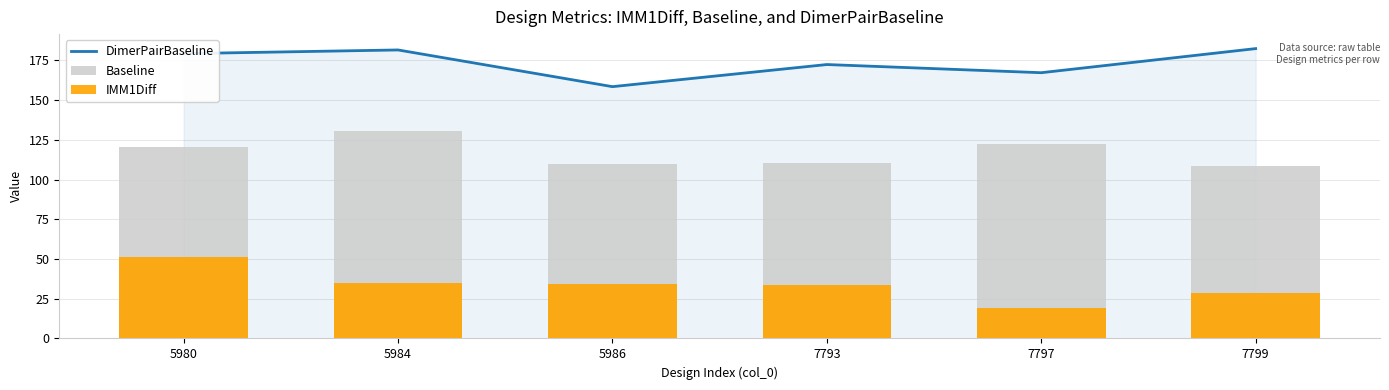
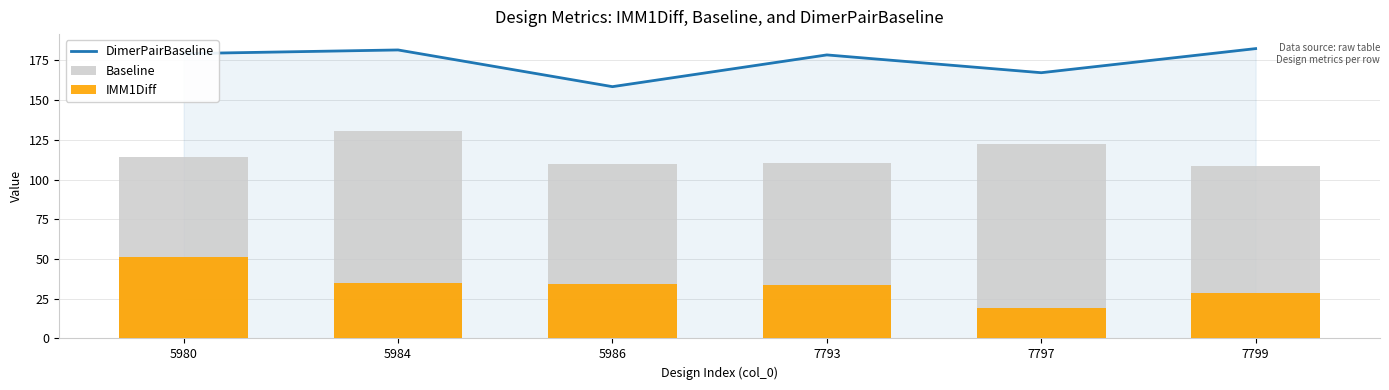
  {
    "Baseline": {
-     "5980": 120,
+     "5980": 114,
      "5984": 131,
      "5986": 110,
      "7793": 110,
      "7797": 122,
      "7799": 108
    },
    "DimerPairBaseline": {
      "5984": 182,
      "5986": 158,
-     "7793": 172,
+     "7793": 178,
      "7797": 167,
      "7799": 182
    }
  }
